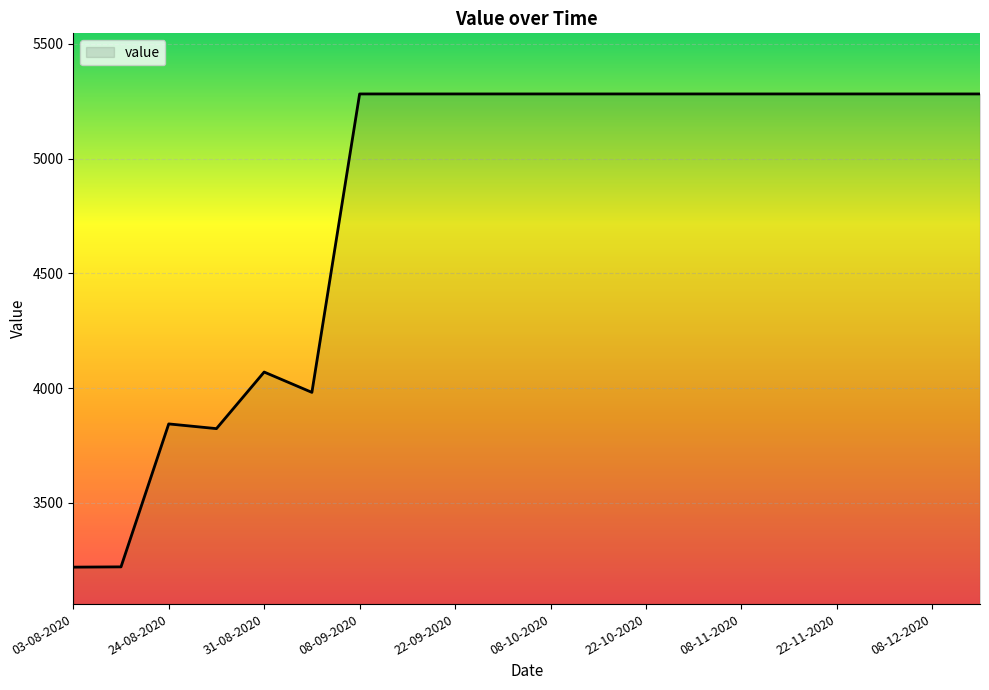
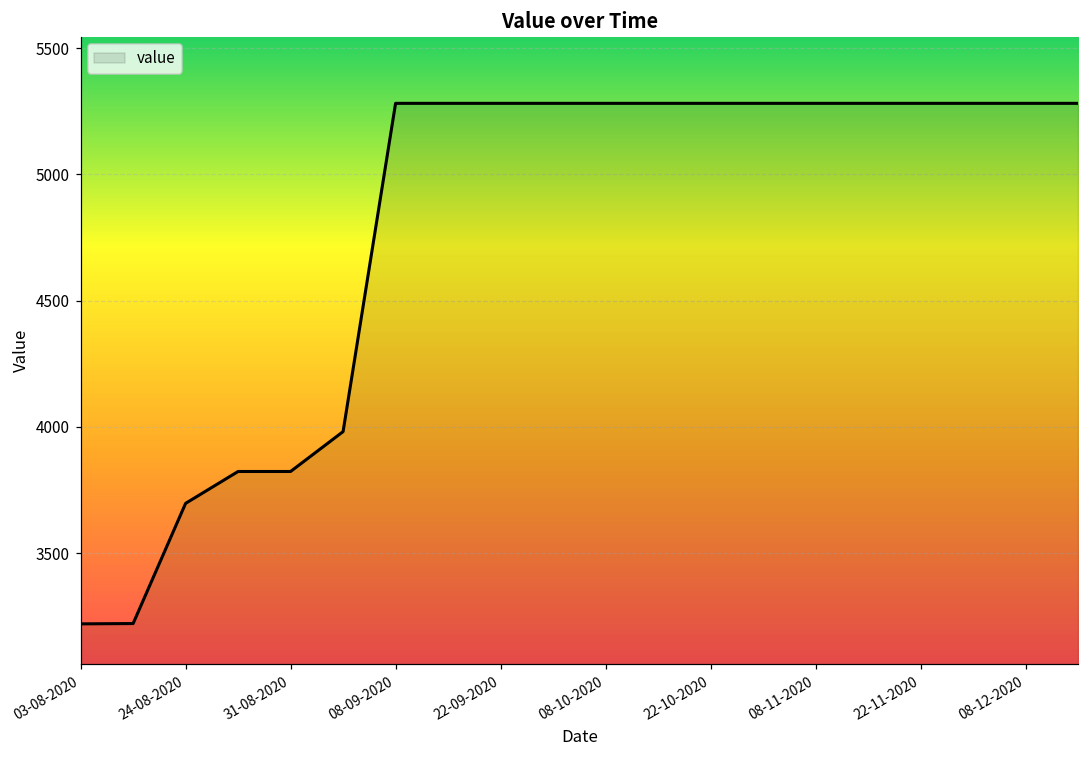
  {
    "03-08-2020": 3220,
-   "24-08-2020": 3840,
-   "31-08-2020": 4070,
+   "24-08-2020": 3700,
+   "31-08-2020": 3820,
    "08-09-2020": 5280,
    "22-09-2020": 5280,
    "08-10-2020": 5280,
    "22-10-2020": 5280,
    "08-11-2020": 5280,
    "22-11-2020": 5280,
    "08-12-2020": 5280
  }
